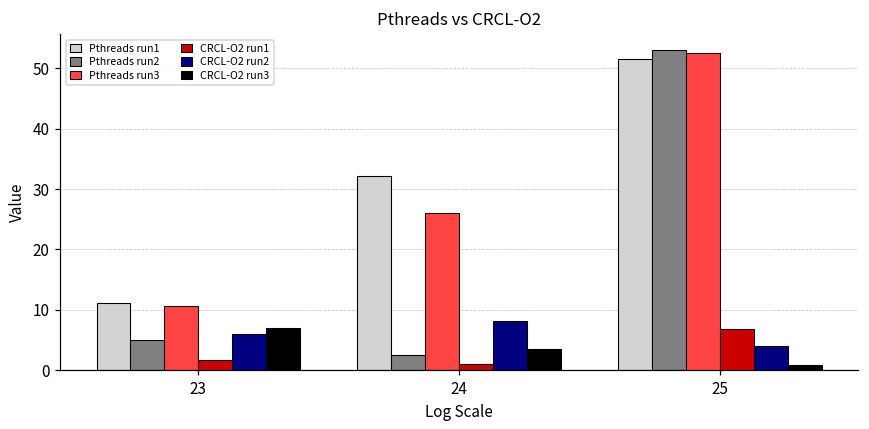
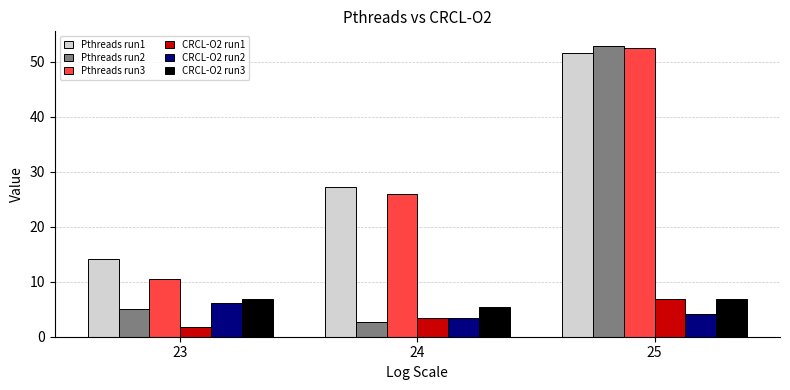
  {
    "Pthreads run1": {
-     "23": 11,
-     "24": 32,
+     "23": 14,
+     "24": 27,
      "25": 52
    },
    "Pthreads run2": {
      "23": 5,
      "24": 3,
      "25": 53
    },
    "Pthreads run3": {
      "23": 11,
      "24": 26,
      "25": 53
    },
    "CRCL-O2 run1": {
      "23": 2,
-     "24": 1,
+     "24": 3,
      "25": 7
    },
    "CRCL-O2 run2": {
      "23": 6,
-     "24": 8,
+     "24": 3,
      "25": 4
    },
    "CRCL-O2 run3": {
      "23": 7,
-     "24": 3,
-     "25": 1
+     "24": 5,
+     "25": 7
    }
  }
